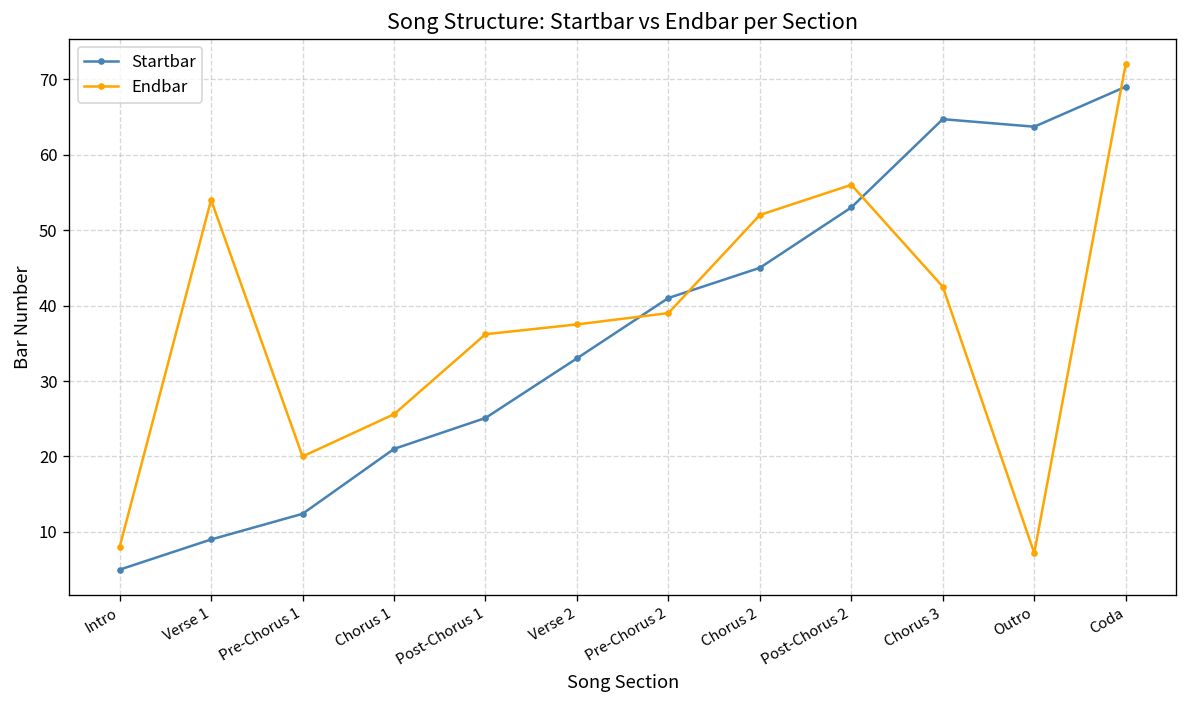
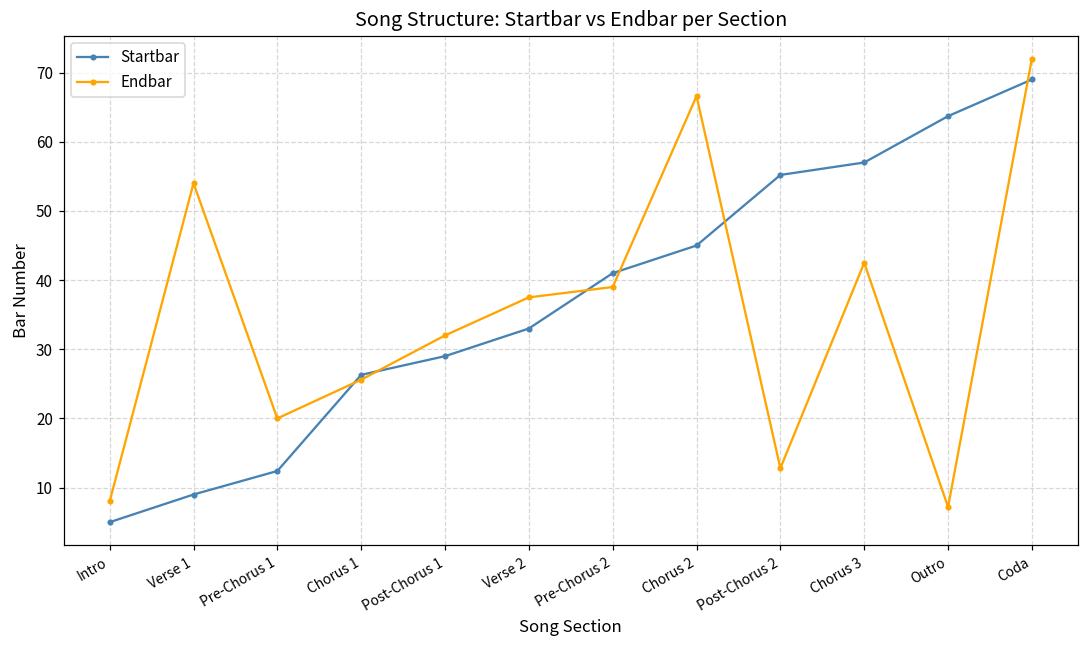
  {
    "Startbar": {
      "Intro": 5,
      "Verse 1": 9,
      "Pre-Chorus 1": 12,
-     "Chorus 1": 21,
-     "Post-Chorus 1": 25,
+     "Chorus 1": 26,
+     "Post-Chorus 1": 29,
      "Verse 2": 33,
      "Pre-Chorus 2": 41,
      "Chorus 2": 45,
-     "Post-Chorus 2": 53,
-     "Chorus 3": 65,
+     "Post-Chorus 2": 55,
+     "Chorus 3": 57,
      "Outro": 64,
      "Coda": 69
    },
    "Endbar": {
      "Intro": 8,
      "Verse 1": 54,
      "Pre-Chorus 1": 20,
      "Chorus 1": 26,
-     "Post-Chorus 1": 36,
+     "Post-Chorus 1": 32,
      "Verse 2": 38,
      "Pre-Chorus 2": 39,
-     "Chorus 2": 52,
-     "Post-Chorus 2": 56,
+     "Chorus 2": 67,
+     "Post-Chorus 2": 13,
      "Chorus 3": 43,
      "Outro": 7,
      "Coda": 72
    }
  }
